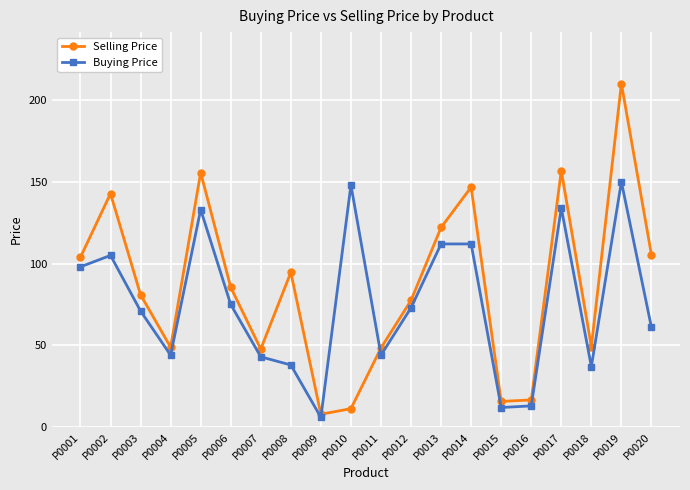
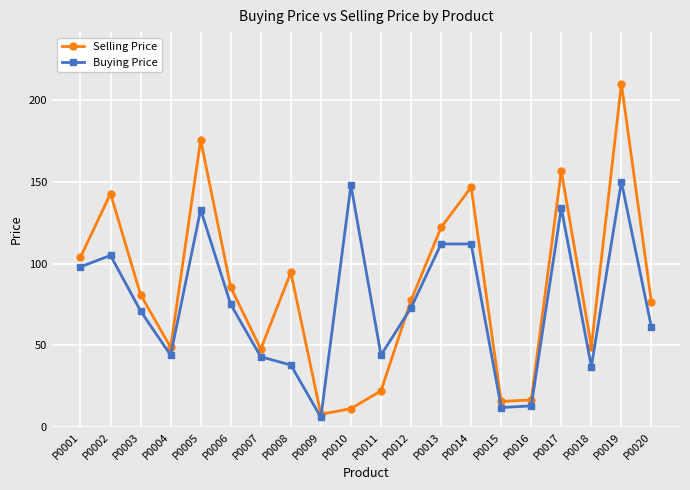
  {
    "Selling Price": {
      "P0001": 104,
      "P0002": 143,
      "P0003": 81,
      "P0004": 49,
-     "P0005": 156,
+     "P0005": 176,
      "P0006": 86,
      "P0007": 48,
      "P0008": 95,
      "P0009": 8,
      "P0010": 11,
-     "P0011": 48,
+     "P0011": 22,
      "P0012": 78,
      "P0013": 122,
      "P0014": 147,
      "P0015": 16,
      "P0016": 17,
      "P0017": 157,
      "P0018": 49,
      "P0019": 210,
-     "P0020": 105
+     "P0020": 76
    },
    "Buying Price": {
      "P0001": 98,
      "P0002": 105,
      "P0003": 71,
      "P0004": 44,
      "P0005": 133,
      "P0006": 75,
      "P0007": 43,
      "P0008": 38,
      "P0009": 6,
      "P0010": 148,
      "P0011": 44,
      "P0012": 73,
      "P0013": 112,
      "P0014": 112,
      "P0015": 12,
      "P0016": 13,
      "P0017": 134,
      "P0018": 37,
      "P0019": 150,
      "P0020": 61
    }
  }
